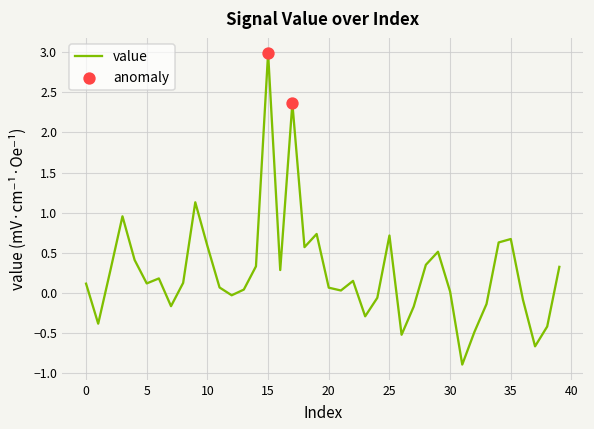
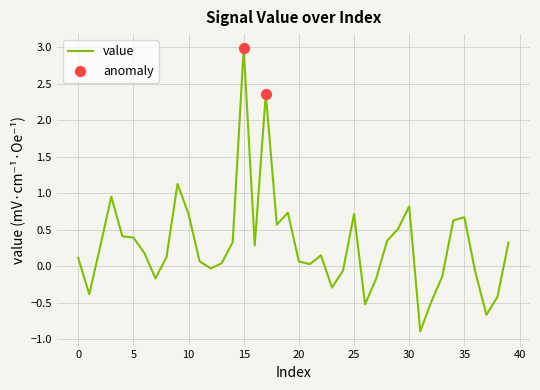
  {
    "value": {
      "0": 0.1,
-     "5": 0.1,
-     "10": 0.6,
+     "5": 0.4,
+     "10": 0.7,
      "20": 0.1,
      "25": 0.7,
-     "30": 0.0,
+     "30": 0.8,
      "35": 0.7
    }
  }
